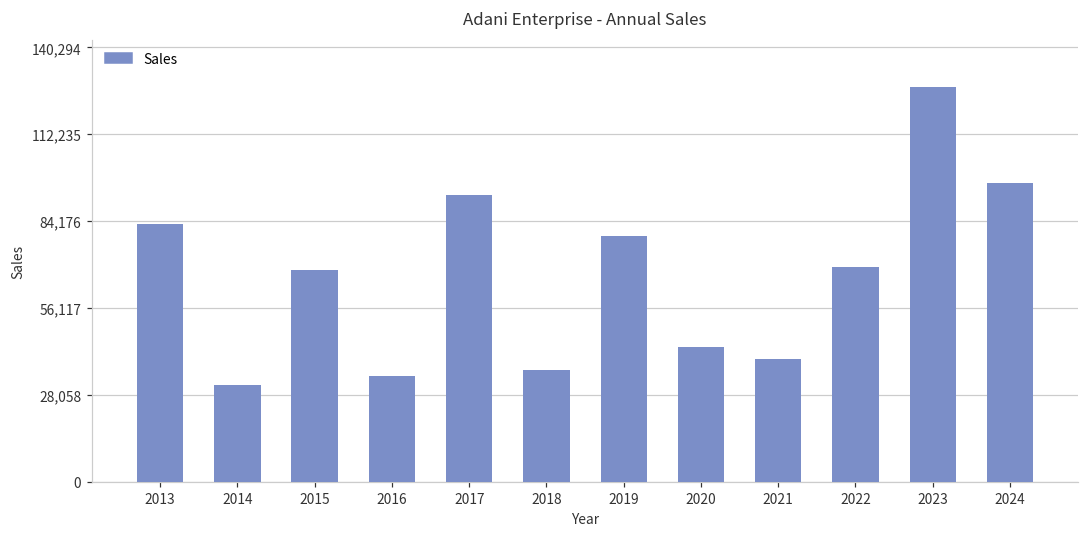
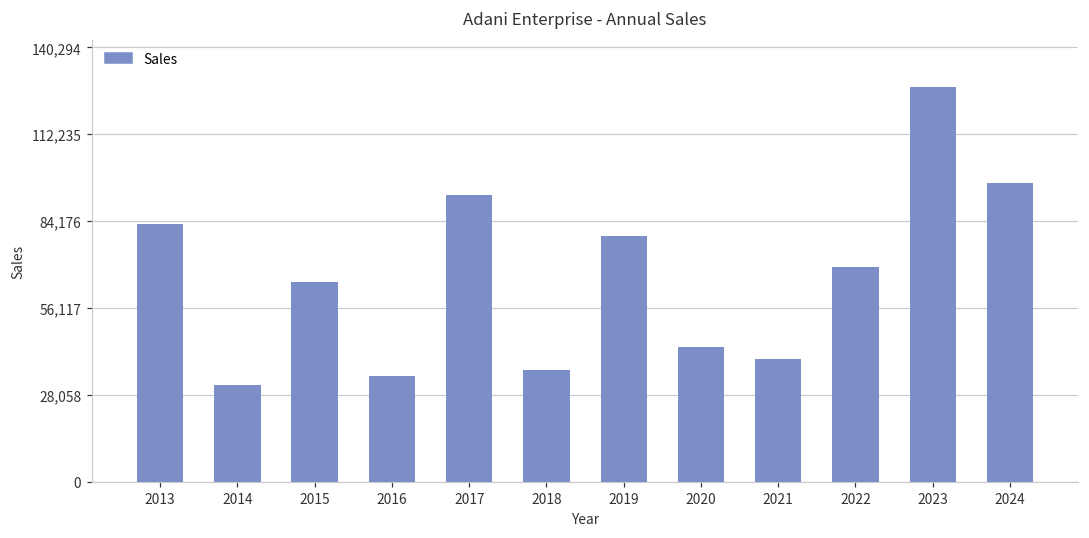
  {
    "2013": "83,000",
    "2014": "31,000",
-   "2015": "69,000",
+   "2015": "64,000",
    "2016": "34,000",
    "2017": "93,000",
    "2018": "36,000",
    "2019": "79,000",
    "2020": "43,000",
    "2021": "40,000",
    "2022": "69,000",
    "2023": "128,000",
    "2024": "96,000"
  }
